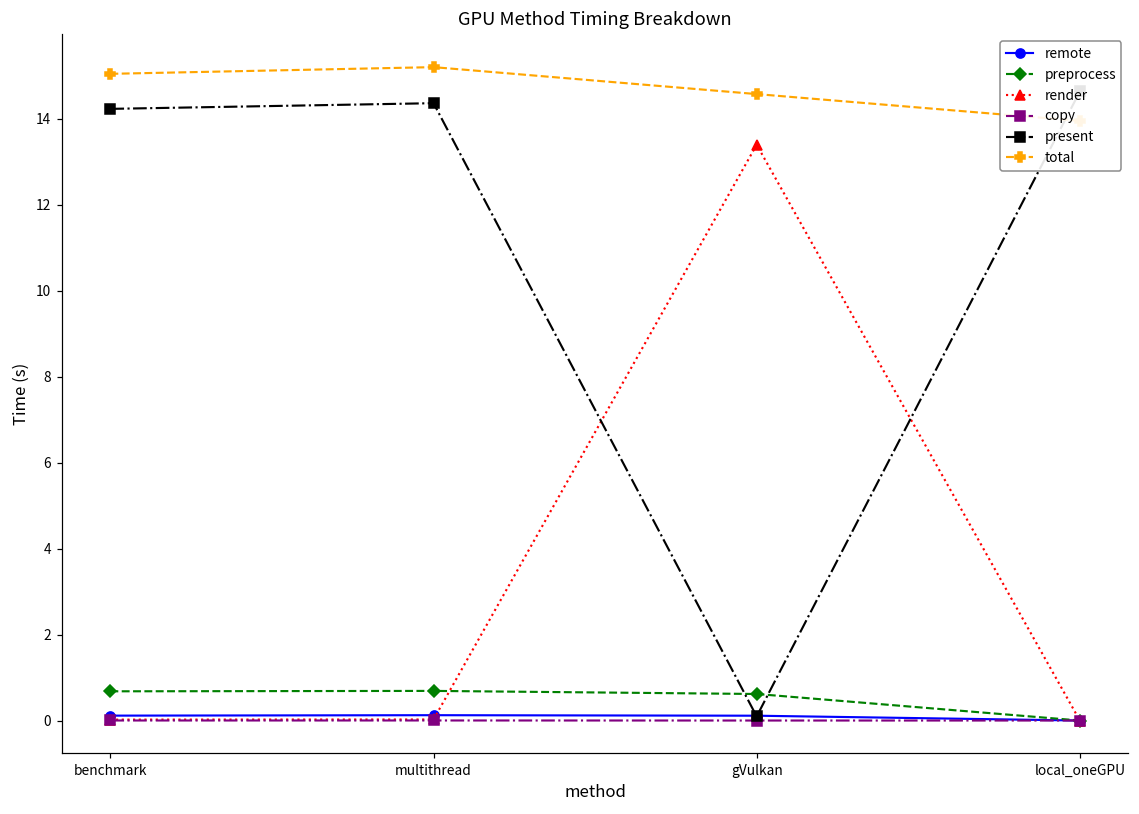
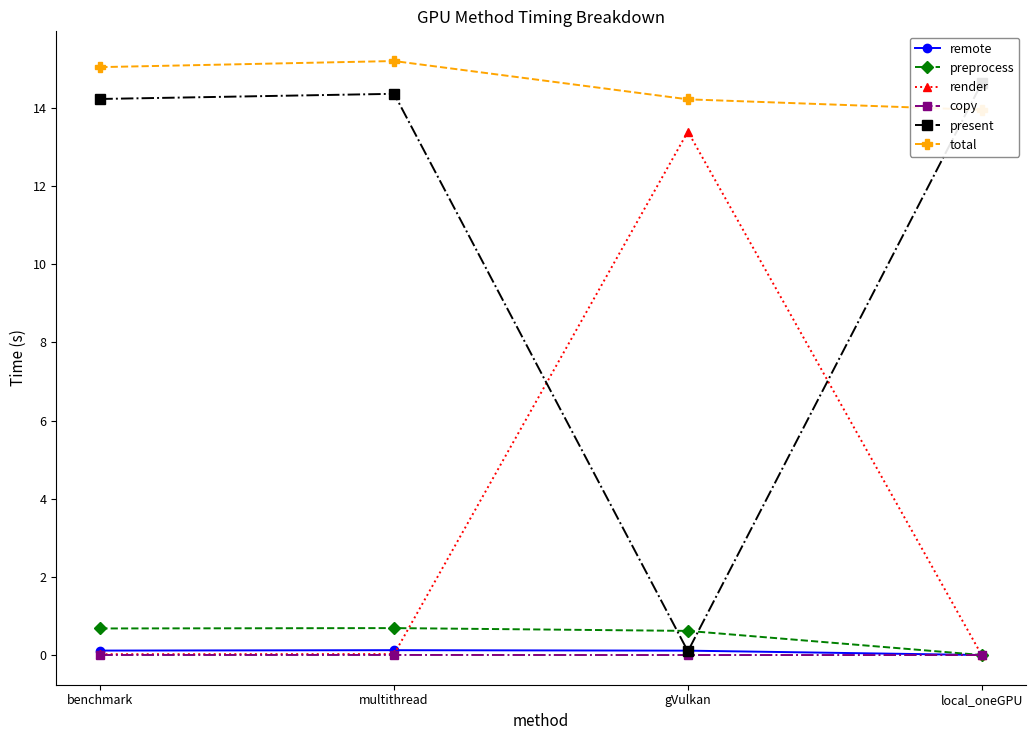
  {
    "remote": {
      "benchmark": 0.1,
      "multithread": 0.1
    },
    "preprocess": {
      "benchmark": 0.7,
      "multithread": 0.7,
      "gVulkan": 0.6
    },
    "render": {
      "gVulkan": 13.4
    },
    "copy": {
      "gVulkan": 0.0
    },
    "present": {
      "benchmark": 14.2,
      "multithread": 14.4
    },
    "total": {
      "benchmark": 15.0,
      "multithread": 15.2,
-     "gVulkan": 14.6
+     "gVulkan": 14.2
    }
  }
